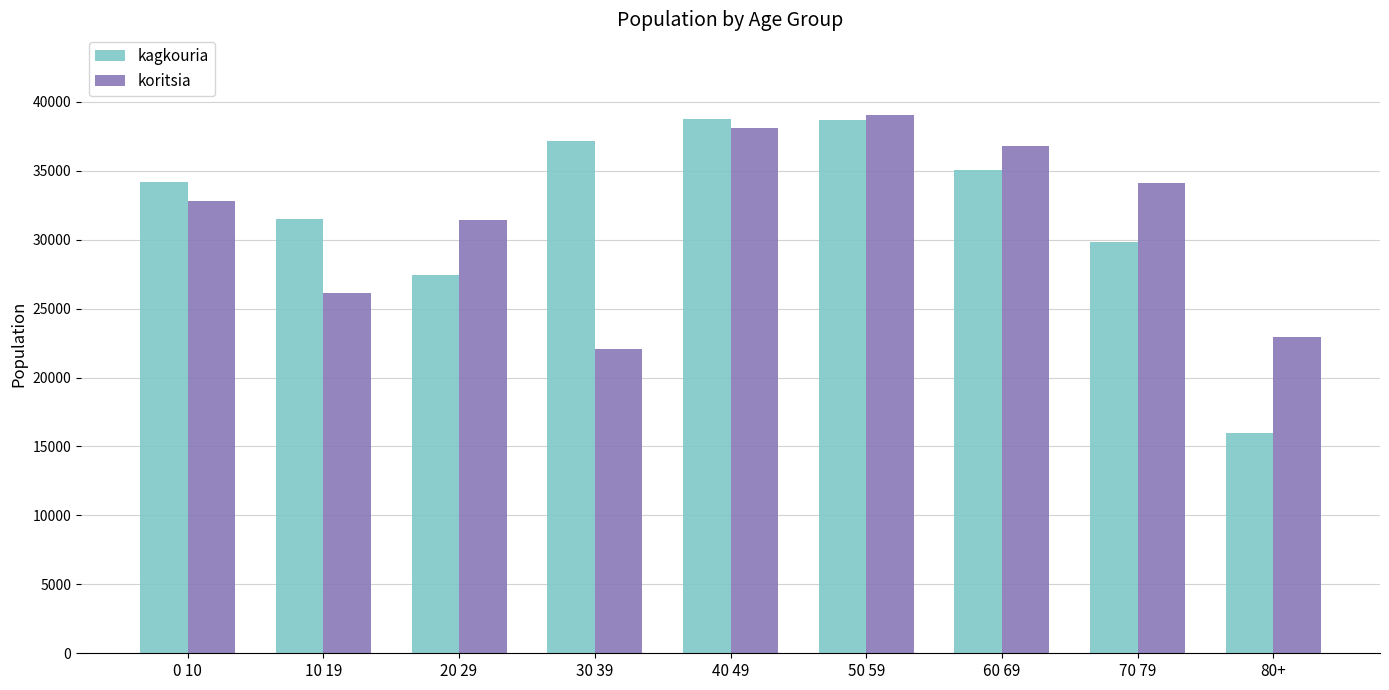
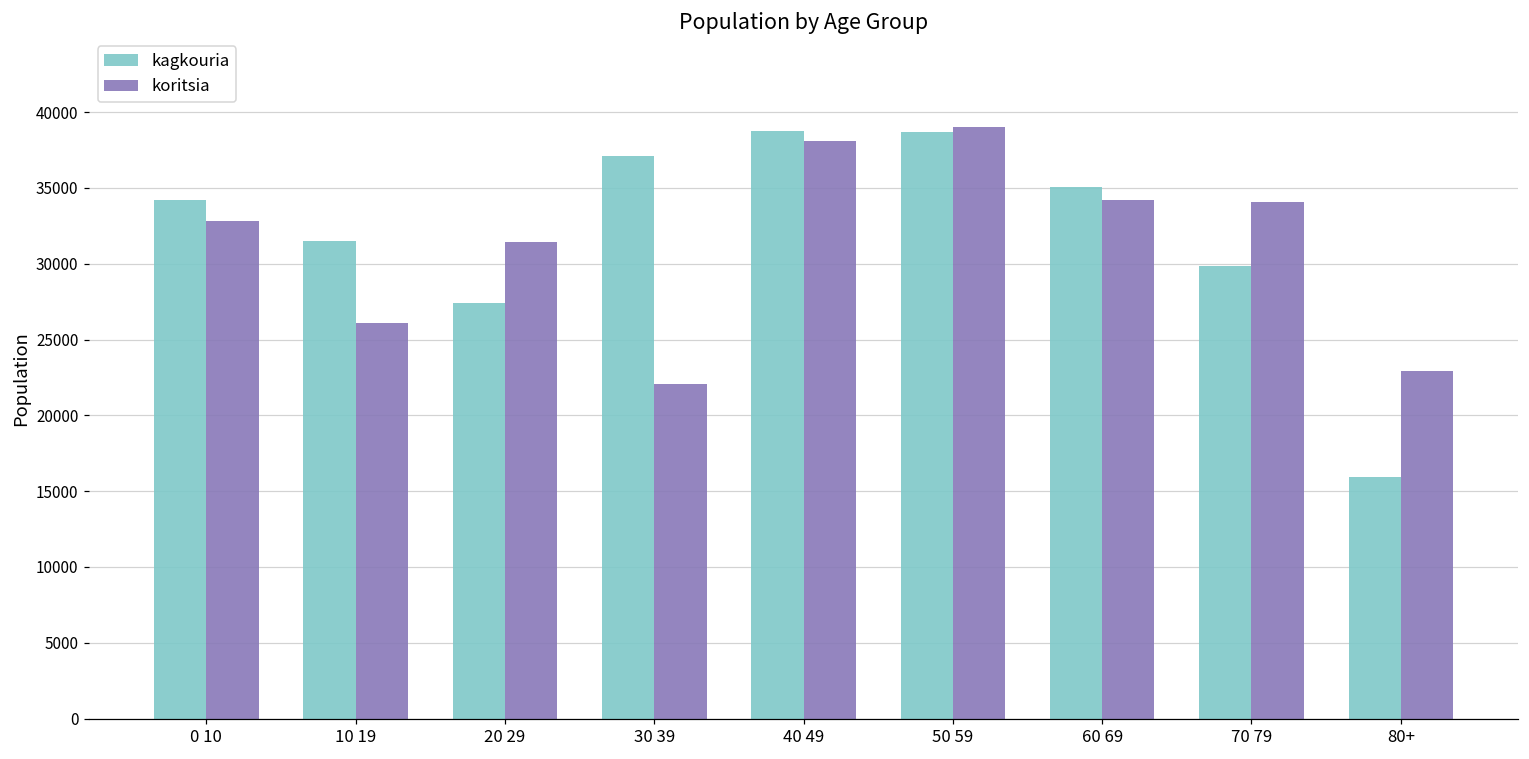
  {
    "kagkouria": {
      "0 10": 34200,
      "10 19": 31500,
      "20 29": 27400,
      "30 39": 37100,
      "40 49": 38700,
      "50 59": 38700,
      "60 69": 35100,
      "70 79": 29900,
      "80+": 16000
    },
    "koritsia": {
      "0 10": 32800,
      "10 19": 26100,
      "20 29": 31400,
      "30 39": 22100,
      "40 49": 38100,
      "50 59": 39000,
-     "60 69": 36800,
+     "60 69": 34200,
      "70 79": 34100,
      "80+": 22900
    }
  }
